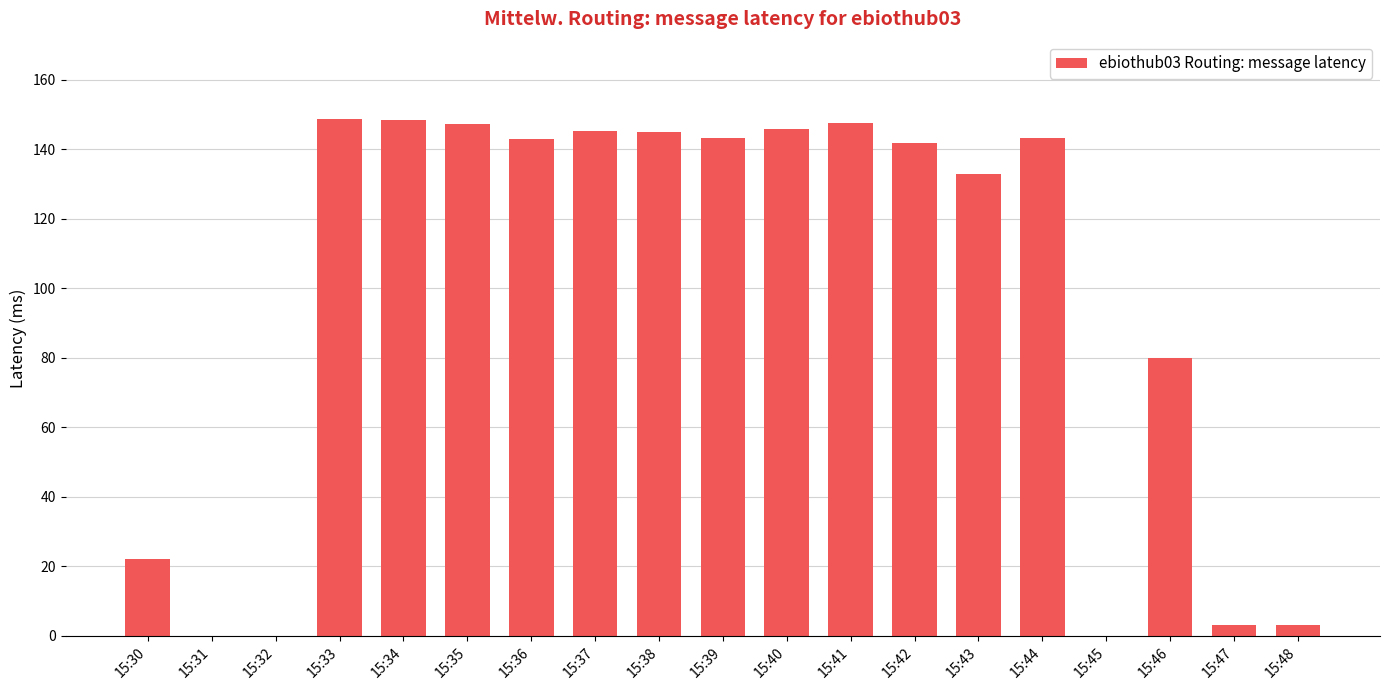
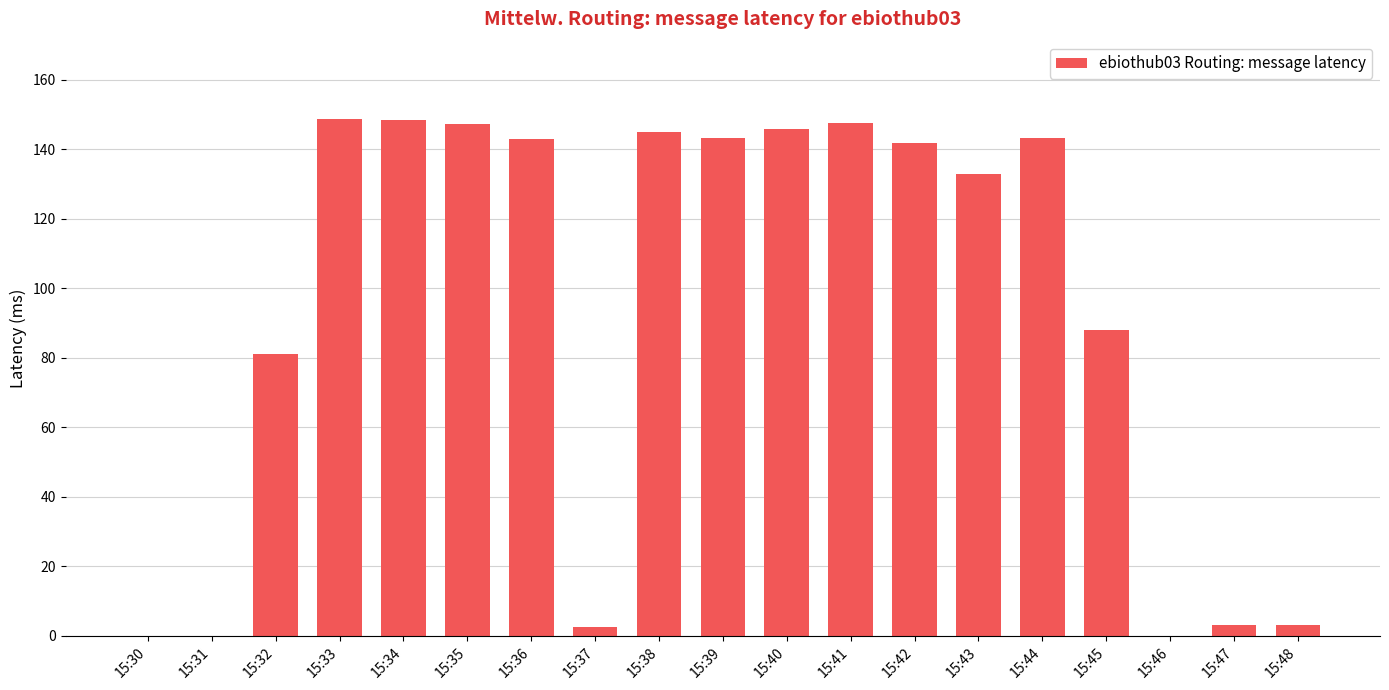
  {
-   "15:30": 22,
+   "15:30": 0,
    "15:31": 0,
-   "15:32": 0,
+   "15:32": 81,
    "15:33": 149,
    "15:34": 148,
    "15:35": 147,
    "15:36": 143,
-   "15:37": 145,
+   "15:37": 3,
    "15:38": 145,
    "15:39": 143,
    "15:40": 146,
    "15:41": 147,
    "15:42": 142,
    "15:43": 133,
    "15:44": 143,
-   "15:45": 0,
-   "15:46": 80,
+   "15:45": 88,
+   "15:46": 0,
    "15:47": 3,
    "15:48": 3
  }
